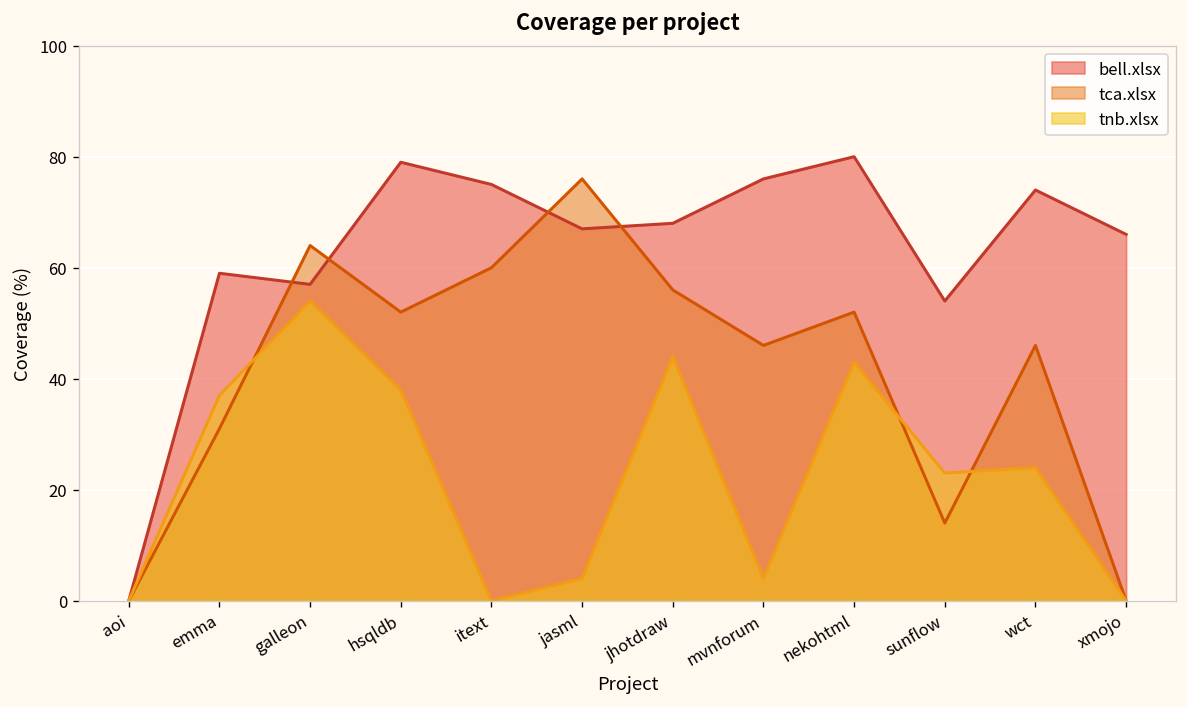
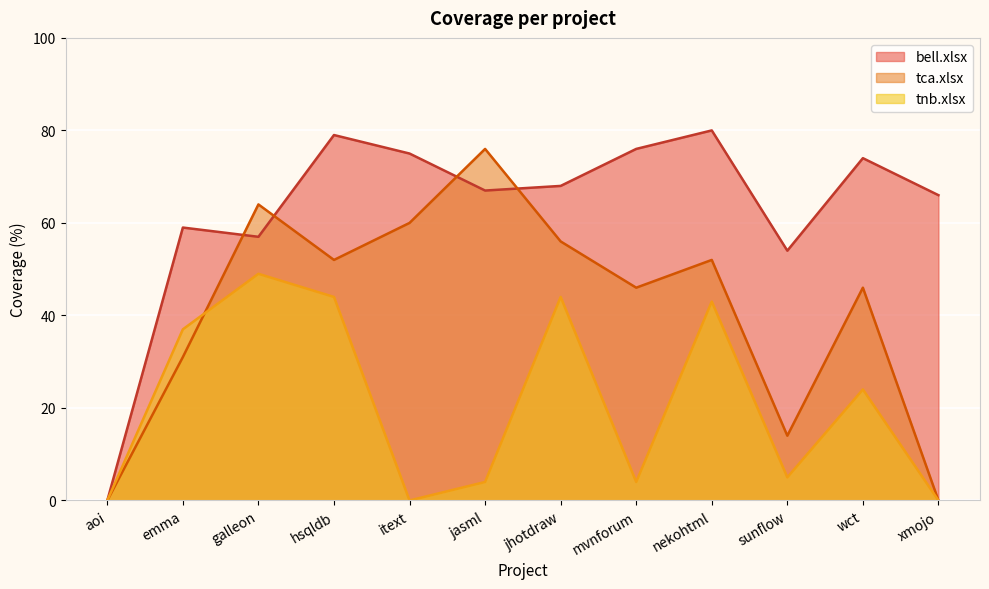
  {
    "tnb.xlsx": {
      "emma": 37,
-     "galleon": 54,
-     "hsqldb": 38,
+     "galleon": 49,
+     "hsqldb": 44,
      "itext": 0,
      "jasml": 4,
      "jhotdraw": 44,
      "mvnforum": 4,
      "nekohtml": 43,
-     "sunflow": 23,
+     "sunflow": 5,
      "wct": 24
    }
  }
